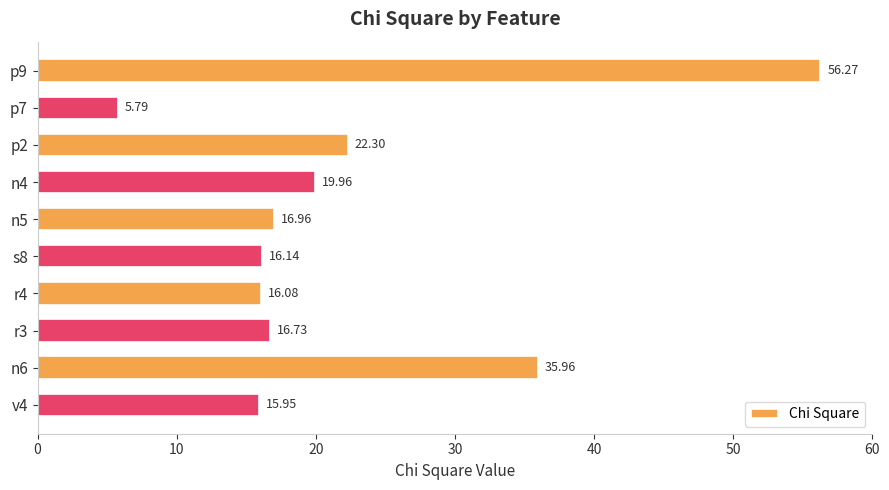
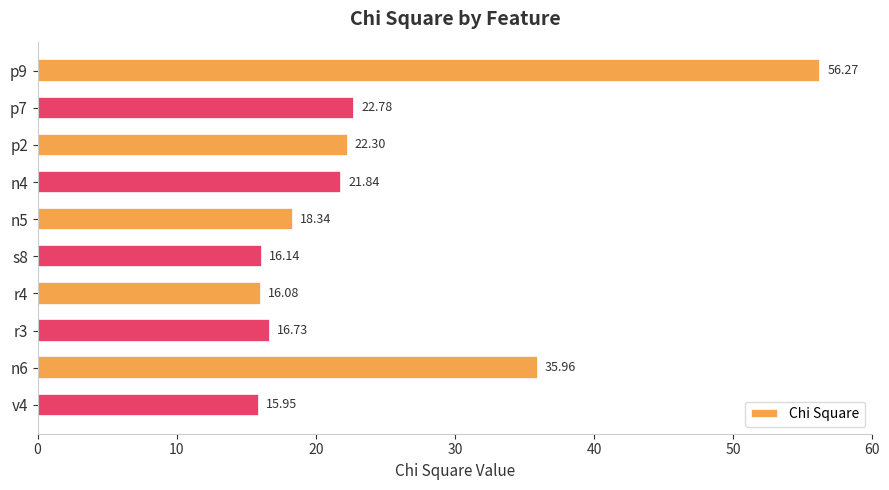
  {
    "p9": 56.27,
-   "p7": 5.79,
+   "p7": 22.78,
    "p2": 22.30,
-   "n4": 19.96,
-   "n5": 16.96,
+   "n4": 21.84,
+   "n5": 18.34,
    "s8": 16.14,
    "r4": 16.08,
    "r3": 16.73,
    "n6": 35.96,
    "v4": 15.95
  }
